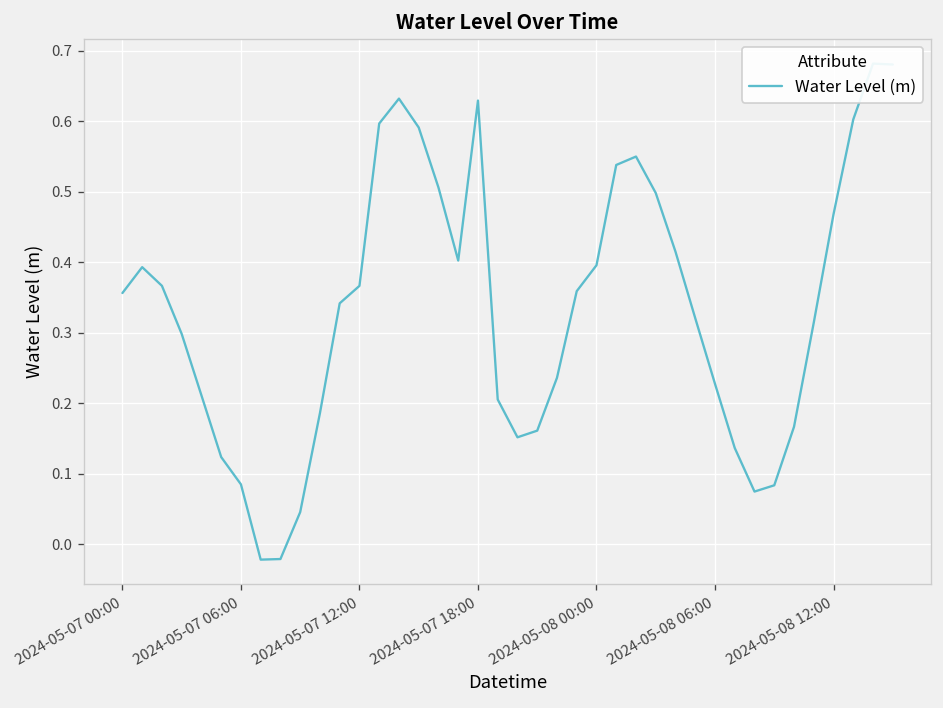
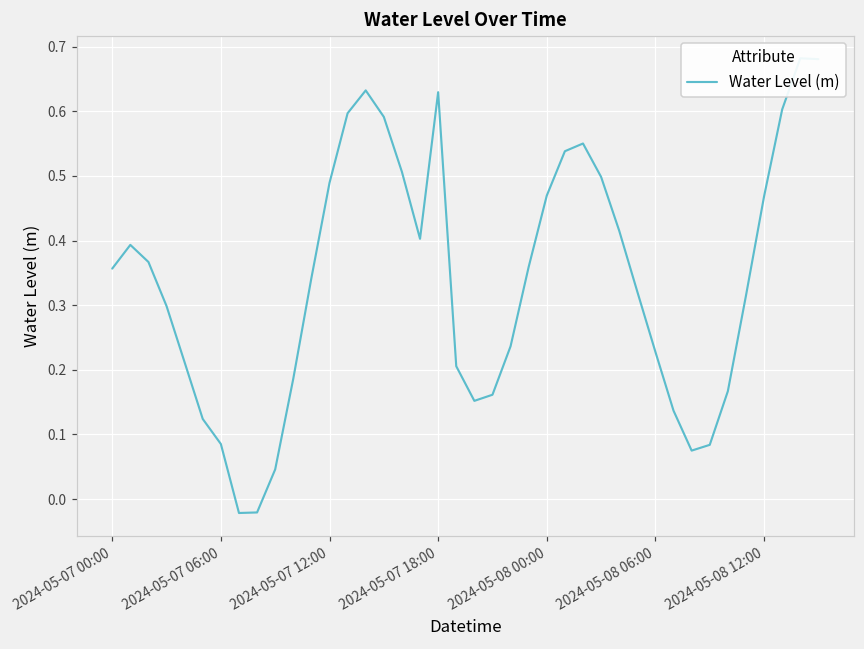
  {
    "2024-05-07 00:00": 0.36,
    "2024-05-07 06:00": 0.09,
-   "2024-05-07 12:00": 0.37,
+   "2024-05-07 12:00": 0.49,
    "2024-05-07 18:00": 0.63,
-   "2024-05-08 00:00": 0.40,
+   "2024-05-08 00:00": 0.47,
    "2024-05-08 06:00": 0.23,
    "2024-05-08 12:00": 0.47
  }
